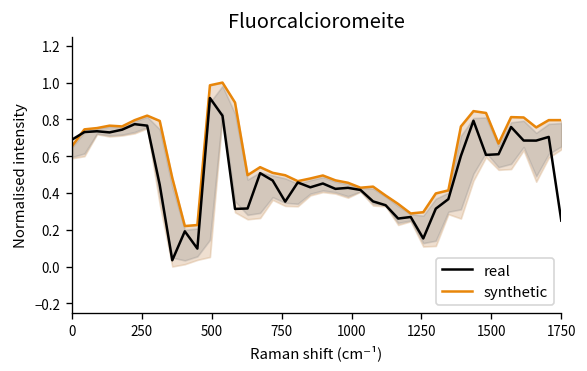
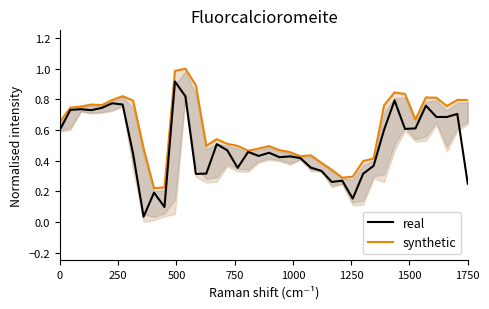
  {
    "real": {
-     "0": 0.69,
+     "0": 0.60,
      "1750": 0.25
    }
  }
